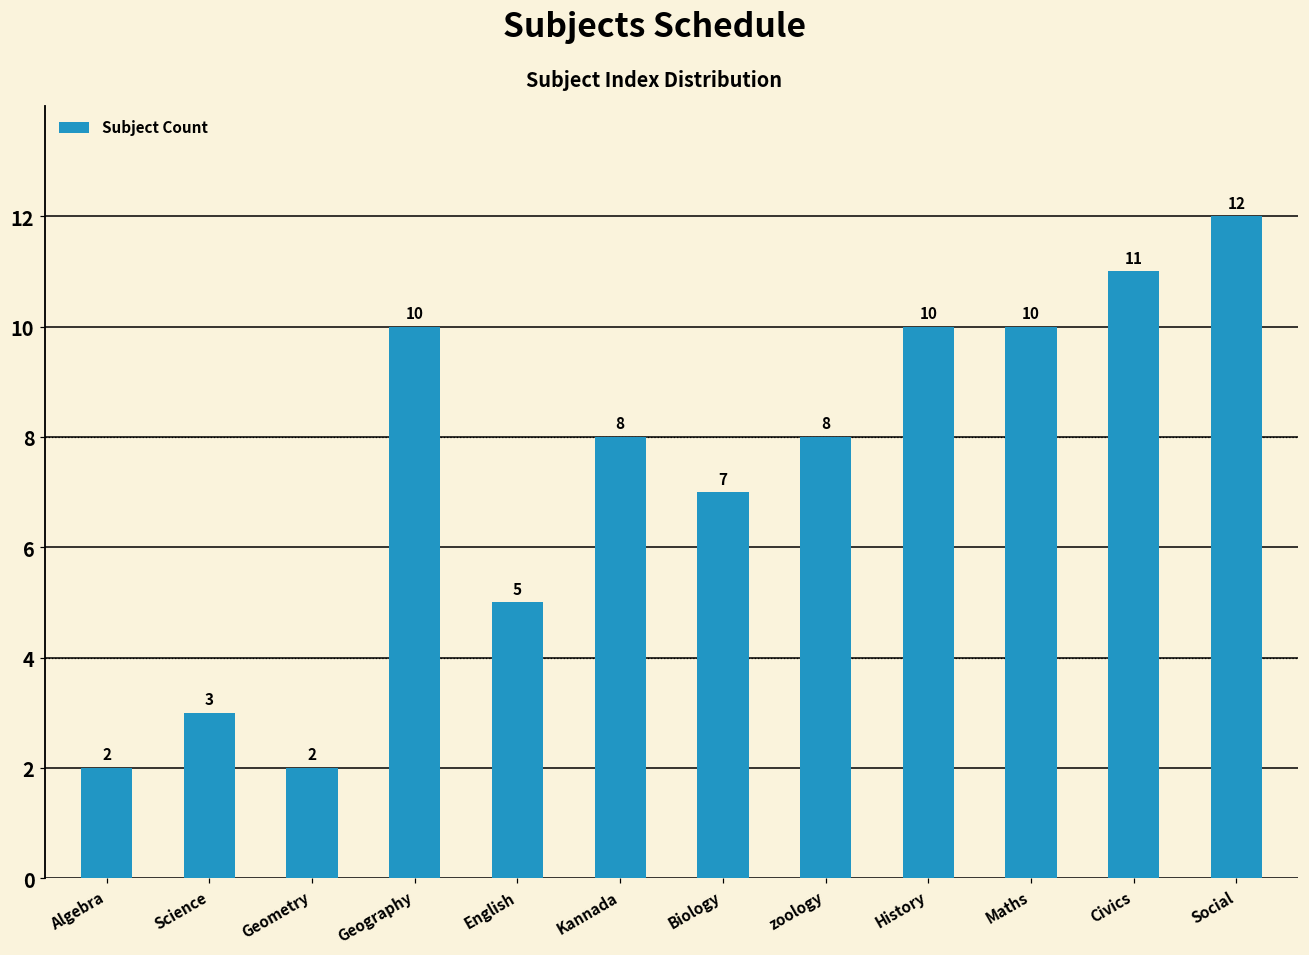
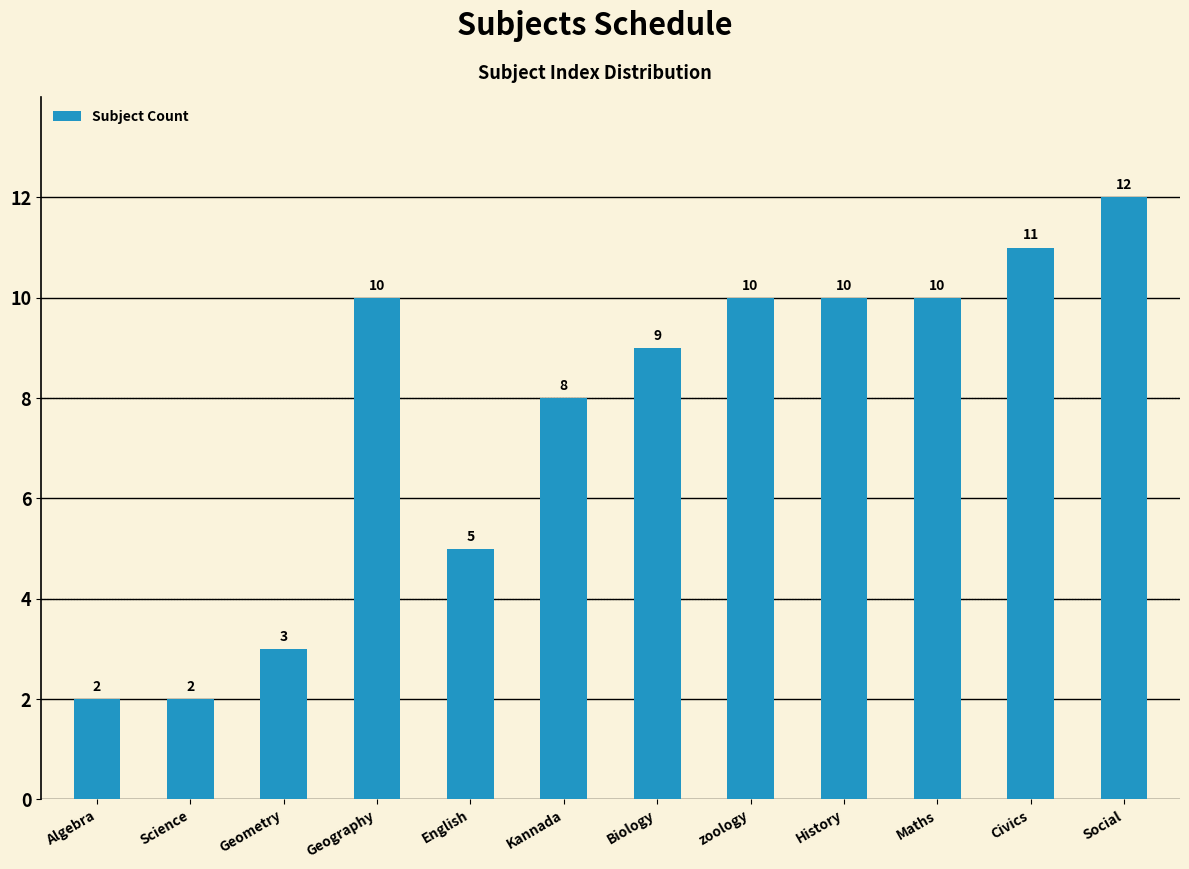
  {
    "Algebra": 2,
-   "Science": 3,
-   "Geometry": 2,
+   "Science": 2,
+   "Geometry": 3,
    "Geography": 10,
    "English": 5,
    "Kannada": 8,
-   "Biology": 7,
-   "zoology": 8,
+   "Biology": 9,
+   "zoology": 10,
    "History": 10,
    "Maths": 10,
    "Civics": 11,
    "Social": 12
  }
